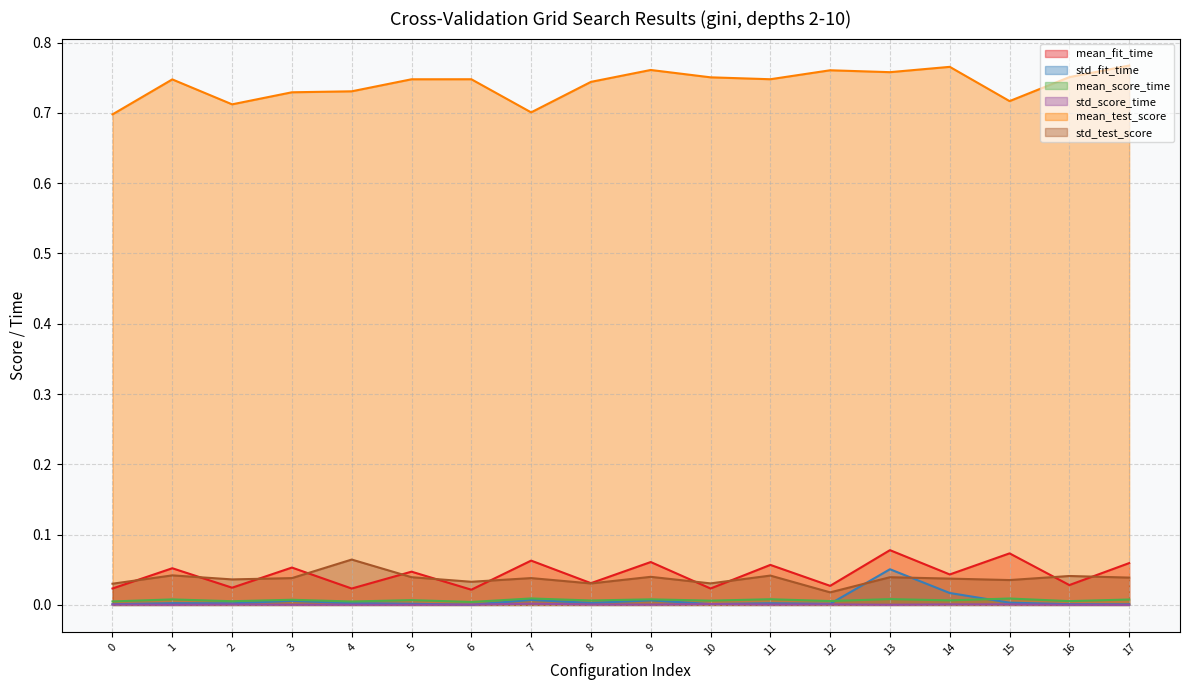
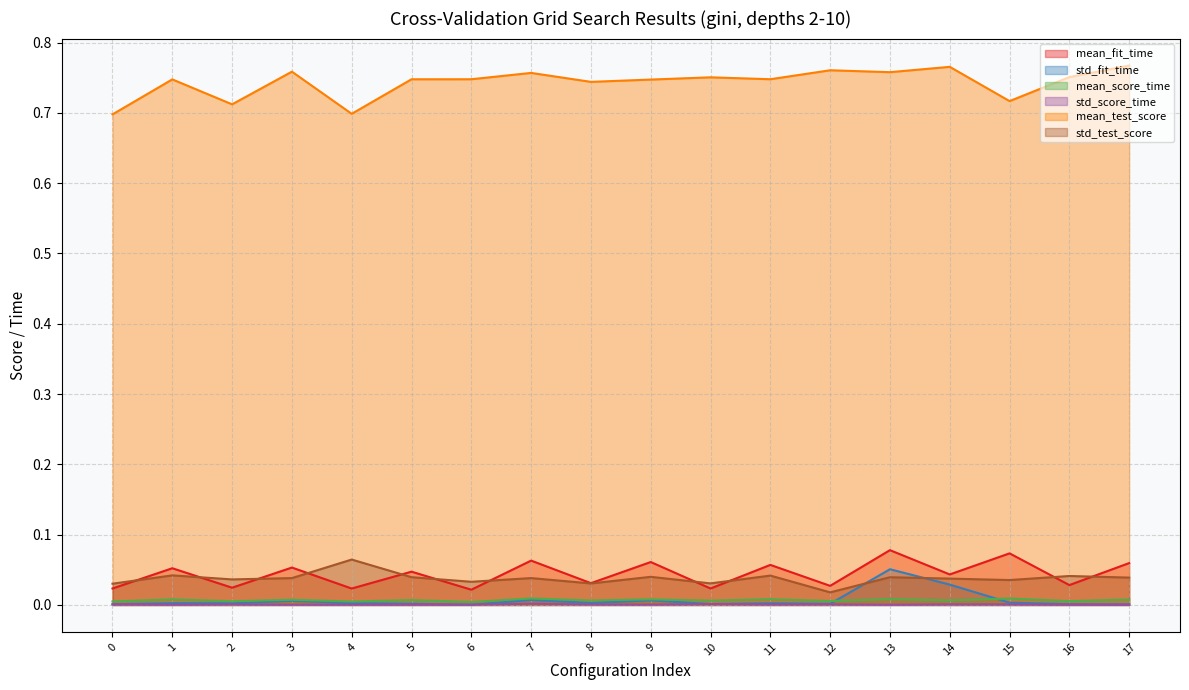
  {
    "std_fit_time": {
      "13": 0.05,
-     "14": 0.02
+     "14": 0.03
    },
    "mean_score_time": {
      "0": 0.00,
      "1": 0.01,
      "5": 0.01,
      "6": 0.00,
      "10": 0.01,
      "11": 0.01,
      "12": 0.01,
      "13": 0.01,
      "14": 0.01,
      "15": 0.01,
      "16": 0.01,
      "17": 0.01
    },
    "std_score_time": {
      "3": 0.00,
      "7": 0.00,
      "9": 0.00,
      "13": 0.00,
      "14": 0.00
    },
    "mean_test_score": {
      "0": 0.70,
      "1": 0.75,
      "2": 0.71,
-     "3": 0.73,
-     "4": 0.73,
+     "3": 0.76,
+     "4": 0.70,
      "5": 0.75,
      "6": 0.75,
-     "7": 0.70,
+     "7": 0.76,
      "8": 0.74,
-     "9": 0.76,
+     "9": 0.75,
      "10": 0.75,
      "11": 0.75,
      "12": 0.76,
      "13": 0.76,
      "14": 0.77,
      "15": 0.72
    }
  }
